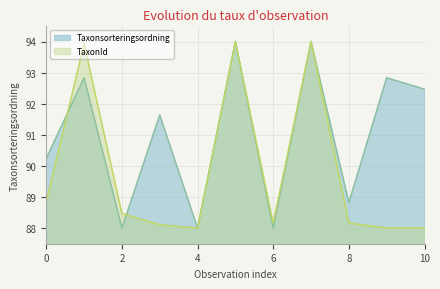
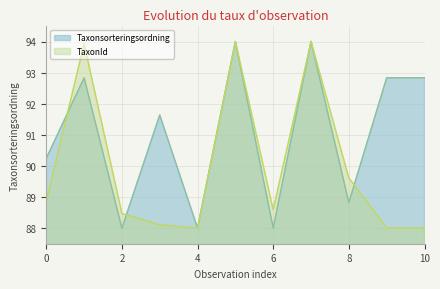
  {
    "Taxonsorteringsordning": {
      "0": 90.2,
      "2": 88.0,
      "6": 88.0,
      "8": 88.8,
-     "10": 92.5
+     "10": 92.8
    },
    "TaxonId": {
      "0": 88.8,
      "2": 88.5,
-     "6": 88.2,
-     "8": 88.2,
+     "6": 88.6,
+     "8": 89.6,
      "10": 88.0
    }
  }
